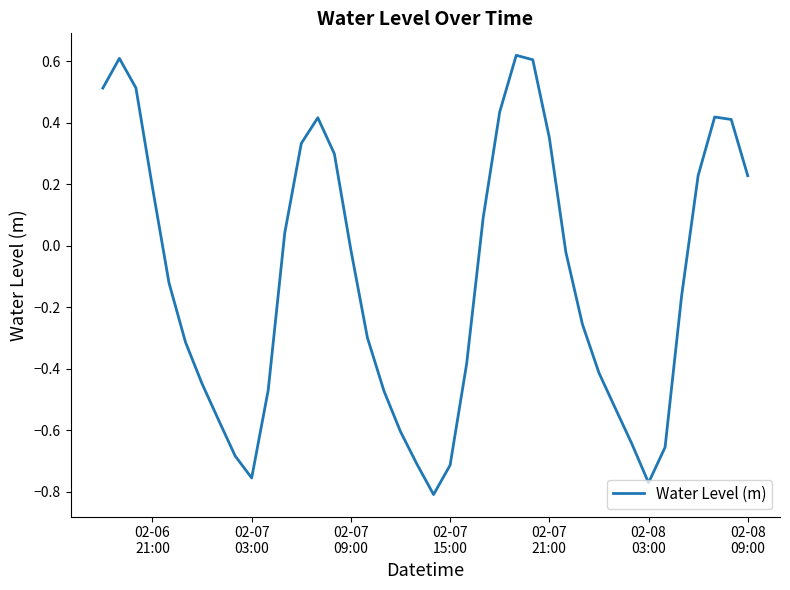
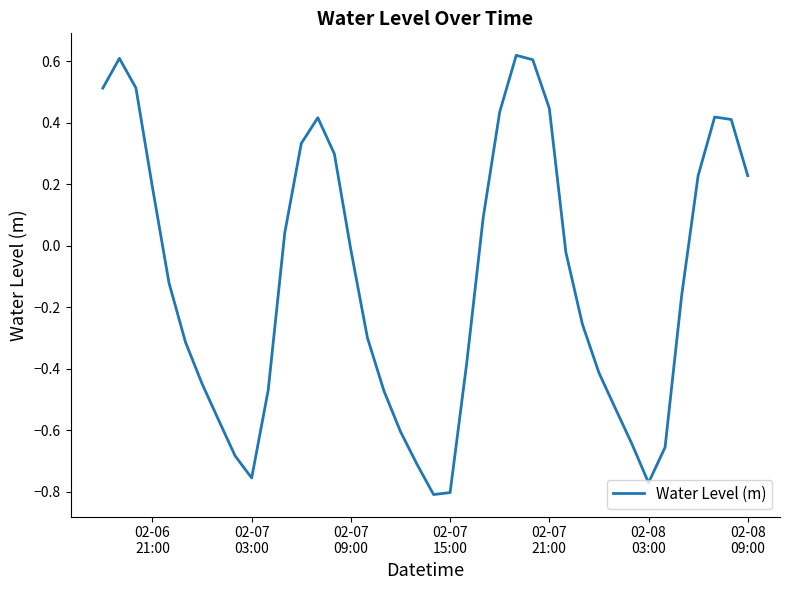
  {
    "02-06 21:00": 0.19,
    "02-07 03:00": -0.76,
    "02-07 09:00": -0.01,
-   "02-07 15:00": -0.71,
-   "02-07 21:00": 0.35,
+   "02-07 15:00": -0.80,
+   "02-07 21:00": 0.45,
    "02-08 09:00": 0.23
  }
